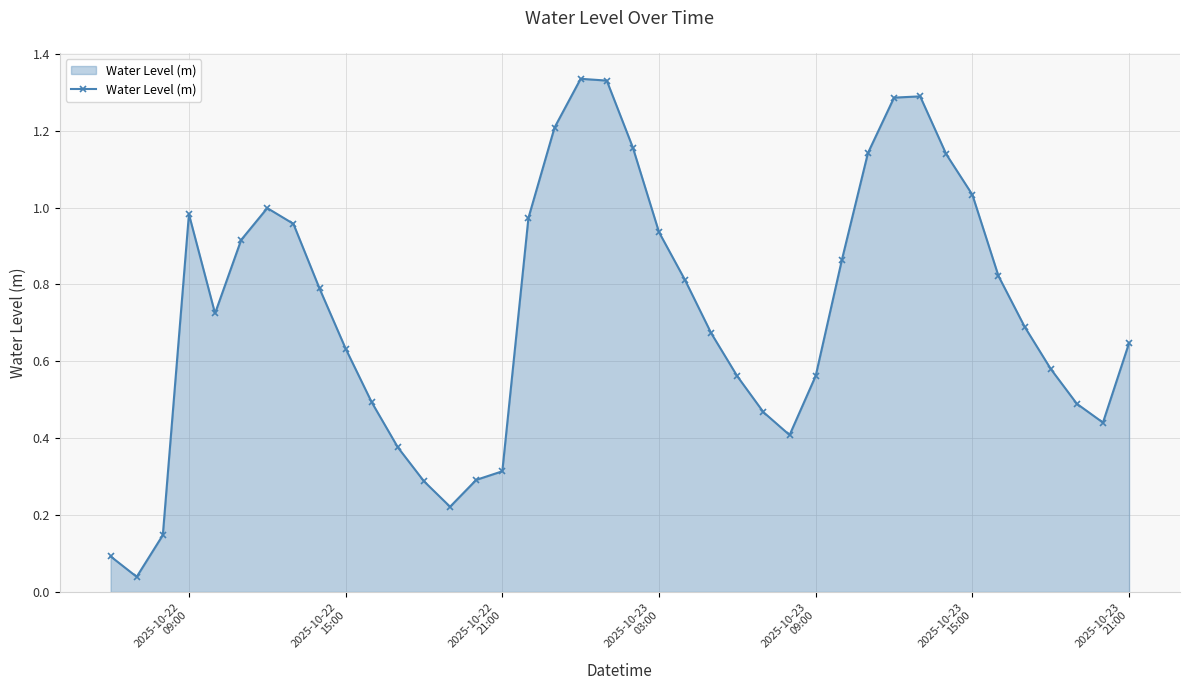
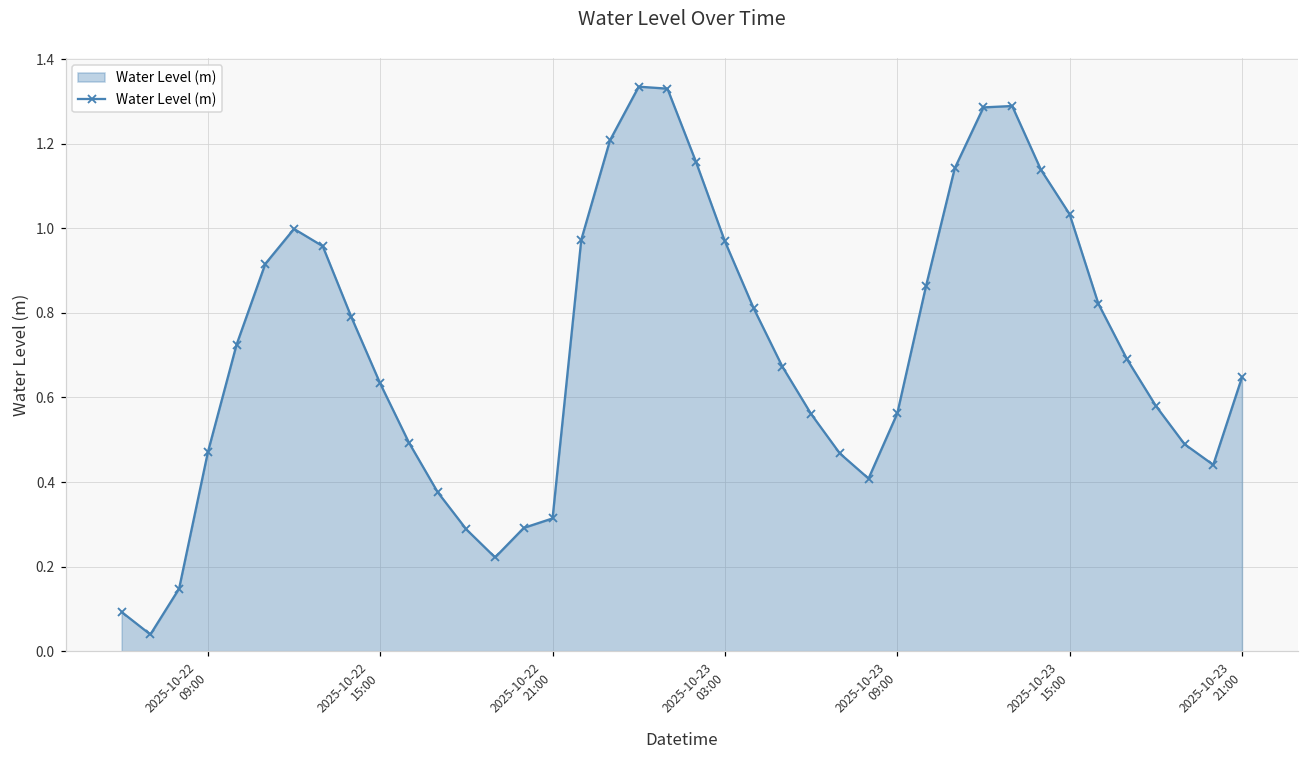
  {
-   "2025-10-22 09:00": 0.98,
+   "2025-10-22 09:00": 0.47,
    "2025-10-22 15:00": 0.63,
    "2025-10-22 21:00": 0.31,
-   "2025-10-23 03:00": 0.94,
+   "2025-10-23 03:00": 0.97,
    "2025-10-23 09:00": 0.56,
    "2025-10-23 15:00": 1.03,
    "2025-10-23 21:00": 0.65
  }
